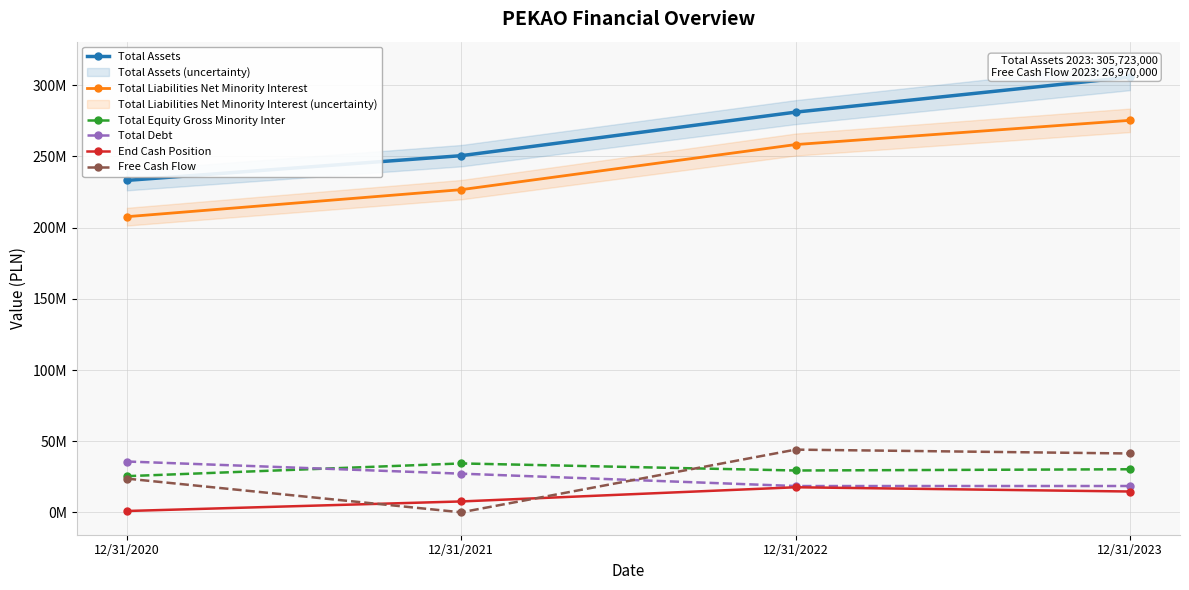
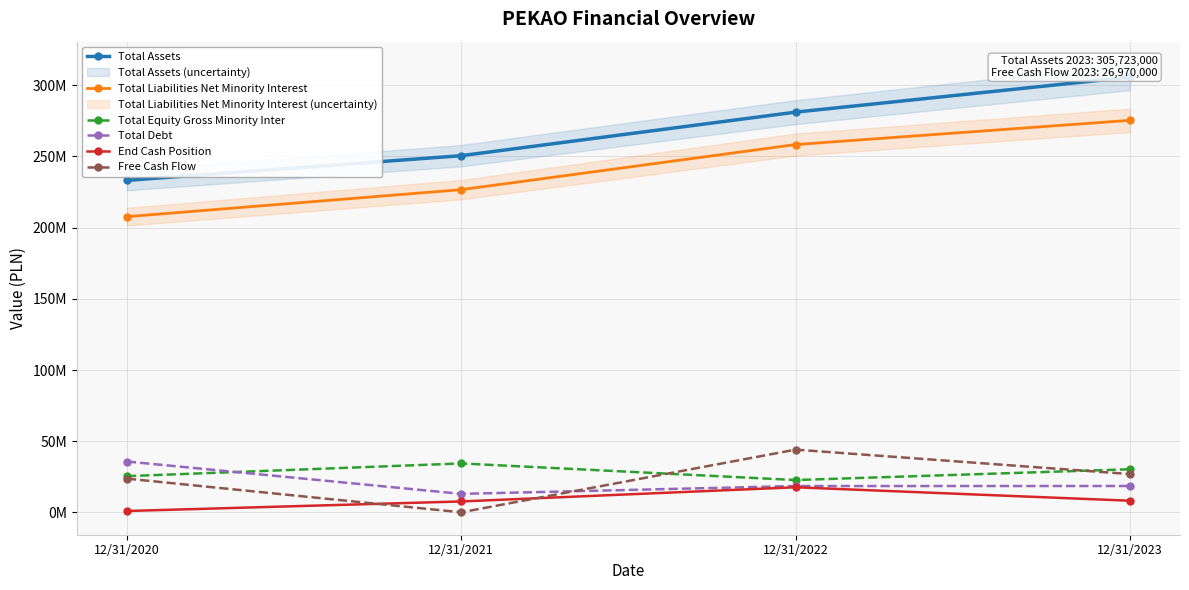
  {
    "Total Equity Gross Minority Inter": {
      "12/31/2021": 34000000,
-     "12/31/2022": 29000000,
+     "12/31/2022": 23000000,
      "12/31/2023": 30000000
    },
    "Total Debt": {
      "12/31/2020": 36000000,
-     "12/31/2021": 27000000,
+     "12/31/2021": 13000000,
      "12/31/2023": 19000000
    },
    "End Cash Position": {
      "12/31/2020": 1000000,
      "12/31/2021": 8000000,
-     "12/31/2023": 15000000
+     "12/31/2023": 8000000
    },
    "Free Cash Flow": {
      "12/31/2021": 0,
      "12/31/2022": 44000000,
-     "12/31/2023": 41000000
+     "12/31/2023": 27000000
    }
  }
